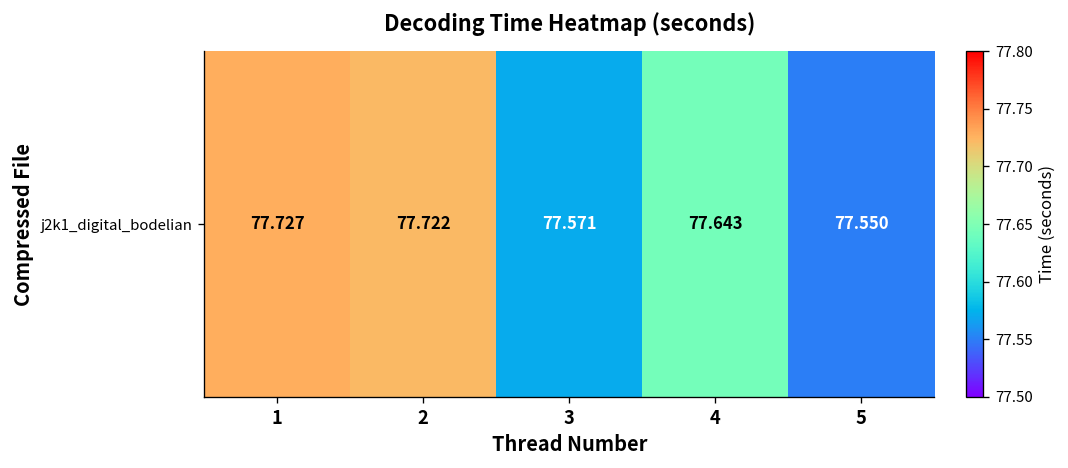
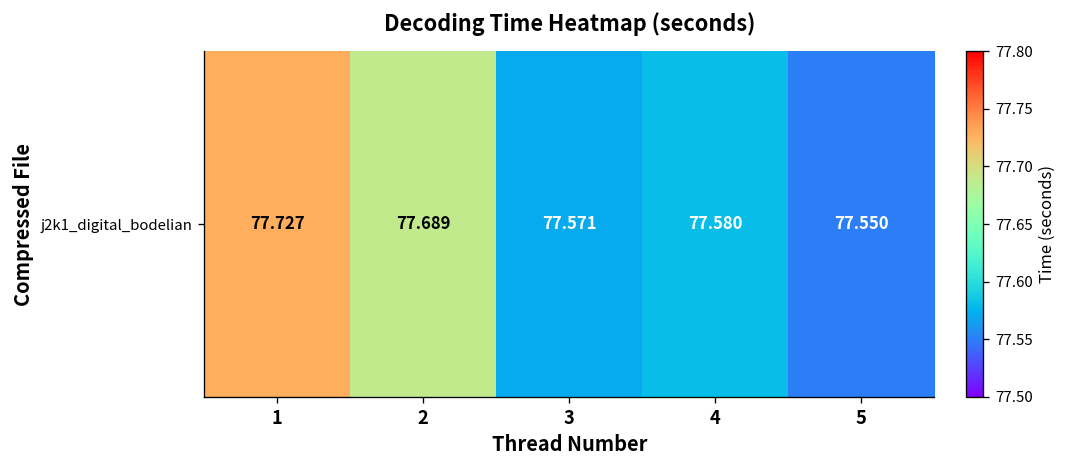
  {
    "j2k1_digital_bodelian": {
      "1": 77.727,
-     "2": 77.722,
+     "2": 77.689,
      "3": 77.571,
-     "4": 77.643,
+     "4": 77.580,
      "5": 77.550
    }
  }
